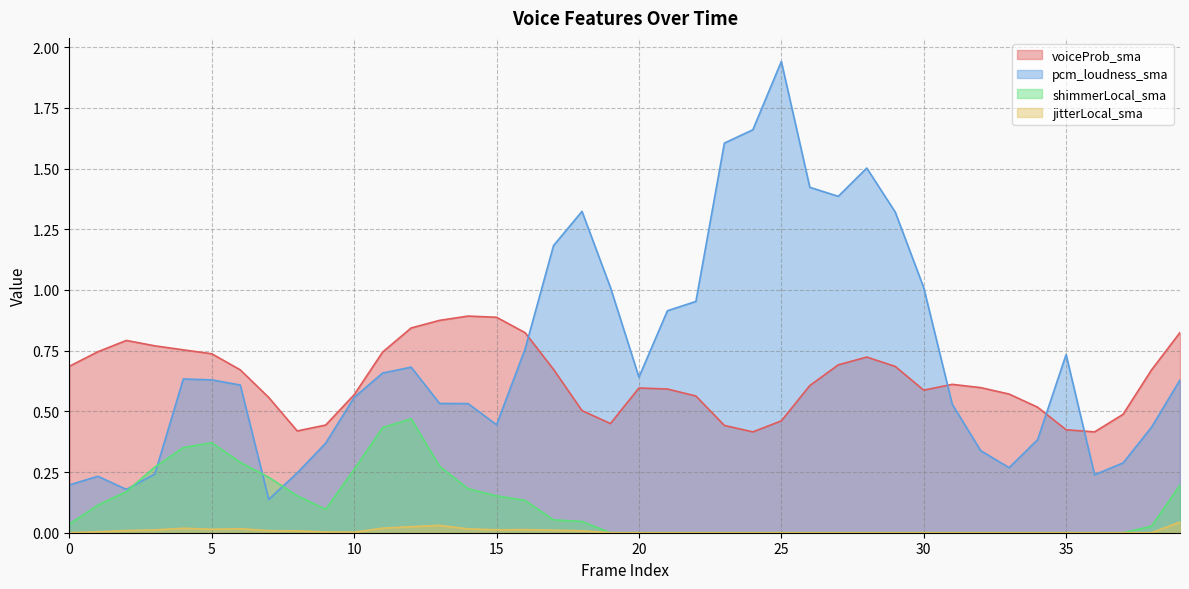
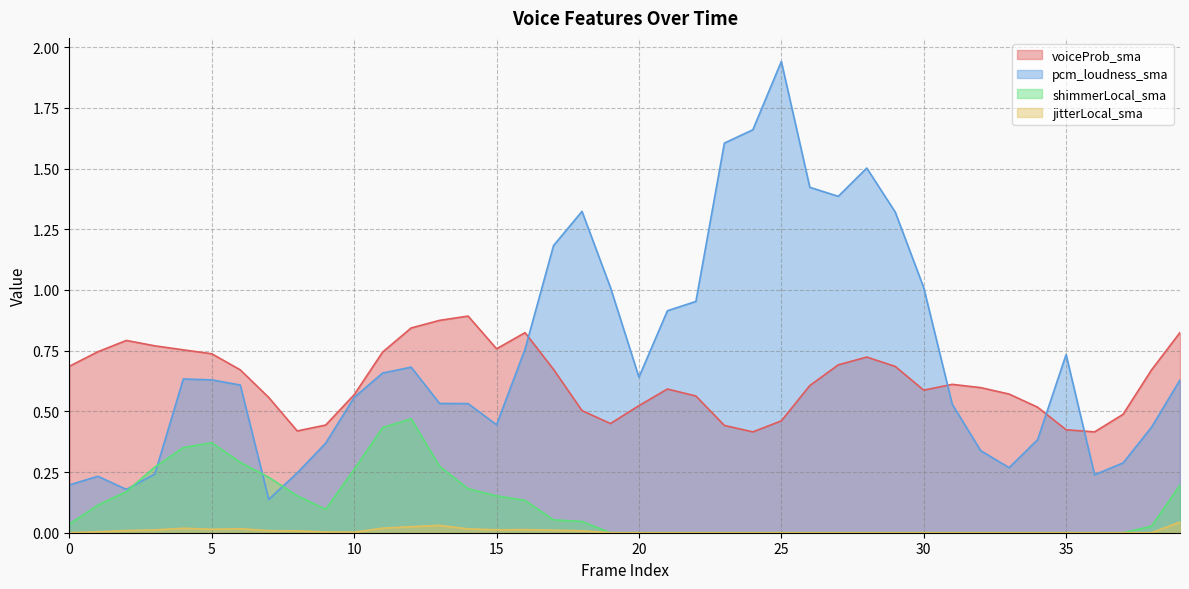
  {
    "voiceProb_sma": {
      "0": 0.69,
      "5": 0.74,
      "10": 0.57,
-     "15": 0.89,
-     "20": 0.60,
+     "15": 0.76,
+     "20": 0.52,
      "25": 0.46,
      "30": 0.59,
      "35": 0.42
    },
    "pcm_loudness_sma": {
      "0": 0.20,
      "5": 0.63,
      "10": 0.56,
      "15": 0.44,
      "20": 0.64,
      "25": 1.94,
      "30": 1.01,
      "35": 0.73
    },
    "shimmerLocal_sma": {
      "0": 0.04,
      "5": 0.37,
      "10": 0.26,
      "15": 0.15
    },
    "jitterLocal_sma": {
      "0": 0.00,
      "5": 0.01,
      "10": 0.00,
      "15": 0.01
    }
  }
